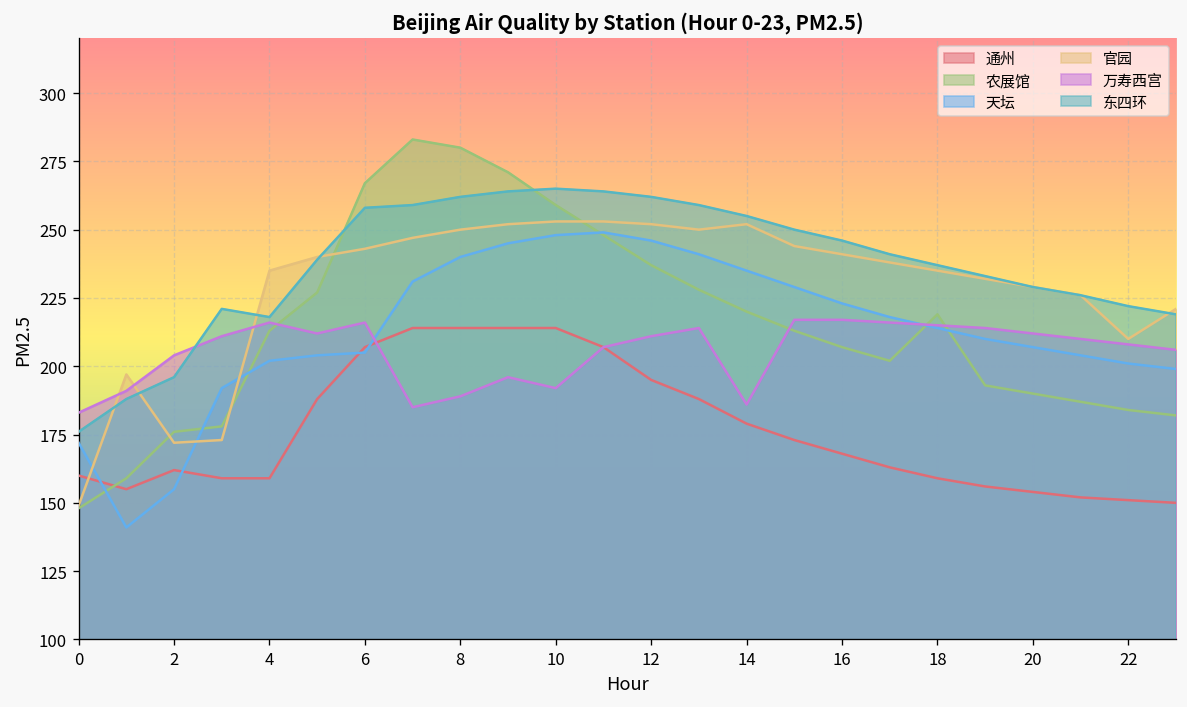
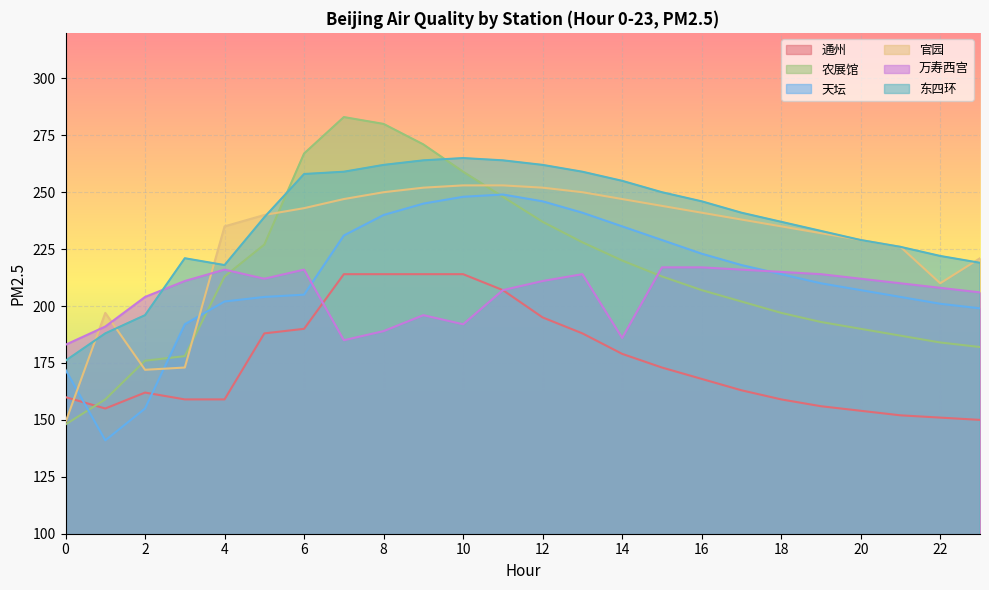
  {
    "通州": {
      "0": 160,
      "2": 162,
      "4": 159,
-     "6": 207,
+     "6": 190,
      "8": 214,
      "10": 214,
      "12": 195,
      "14": 179,
      "16": 168,
      "18": 159,
      "20": 154,
      "22": 151
    },
    "农展馆": {
      "2": 176,
      "4": 213,
      "6": 267,
      "8": 280,
      "10": 259,
      "12": 237,
      "14": 220,
      "16": 207,
-     "18": 219,
+     "18": 197,
      "20": 190,
      "22": 184
    },
    "官园": {
      "2": 172,
      "4": 235,
      "6": 243,
      "8": 250,
      "10": 253,
      "12": 252,
-     "14": 252,
+     "14": 247,
      "16": 241,
      "18": 235,
      "22": 210
    },
    "万寿西宫": {
      "0": 183,
      "2": 204,
      "4": 216,
      "6": 216,
      "8": 189,
      "10": 192,
      "12": 211,
      "14": 186,
      "16": 217,
      "20": 212,
      "22": 208
    }
  }
